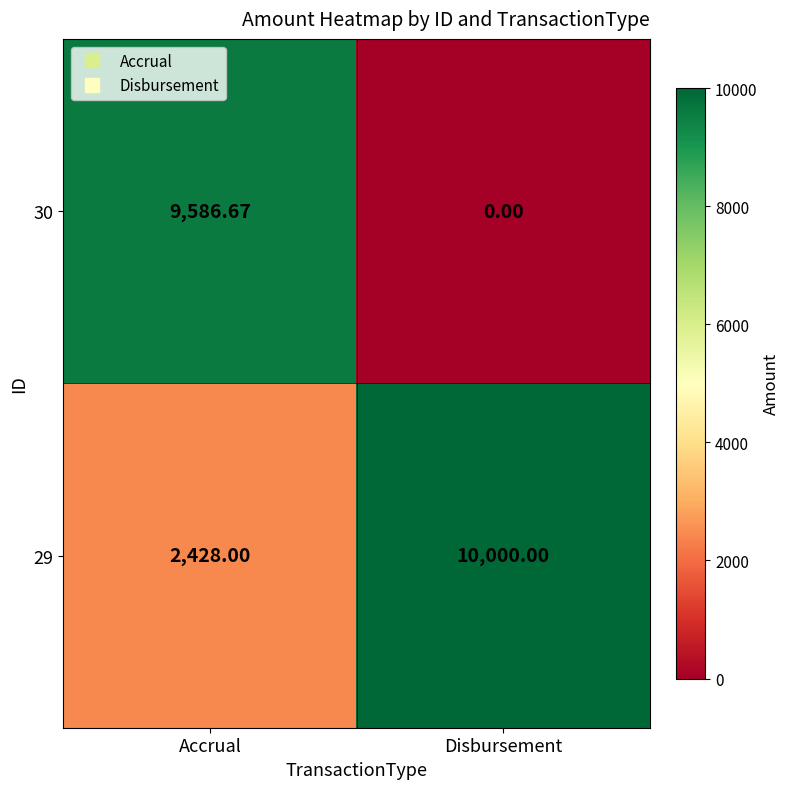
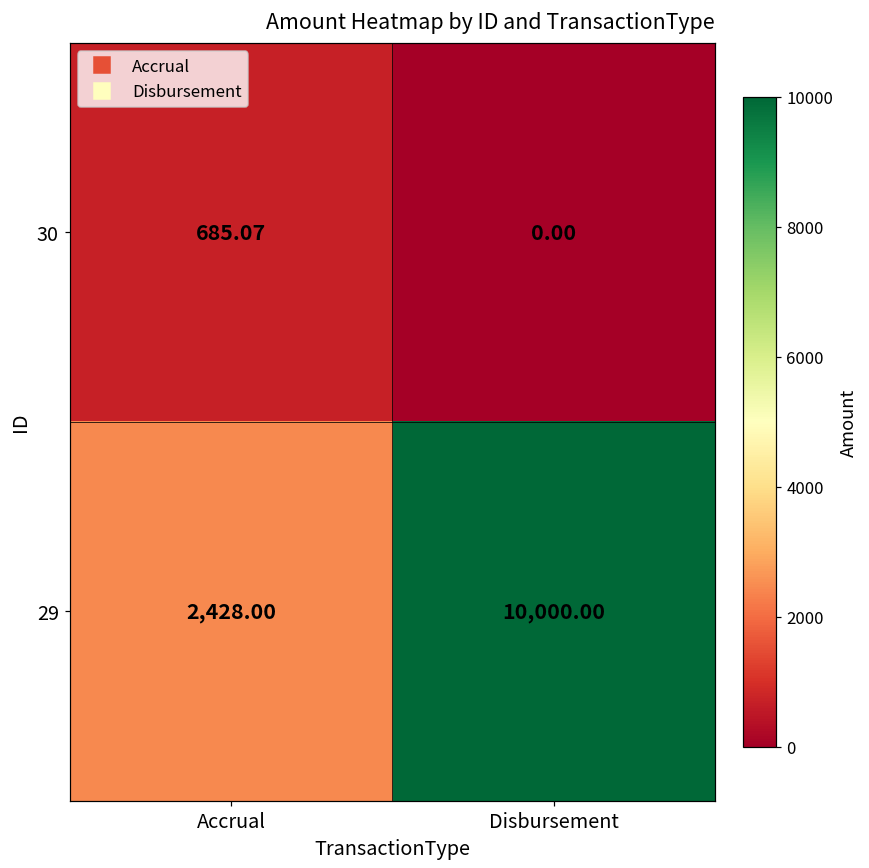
  {
    "30": {
-     "Accrual": "9,586.67",
+     "Accrual": "685.07",
      "Disbursement": "0.00"
    },
    "29": {
      "Accrual": "2,428.00",
      "Disbursement": "10,000.00"
    }
  }
